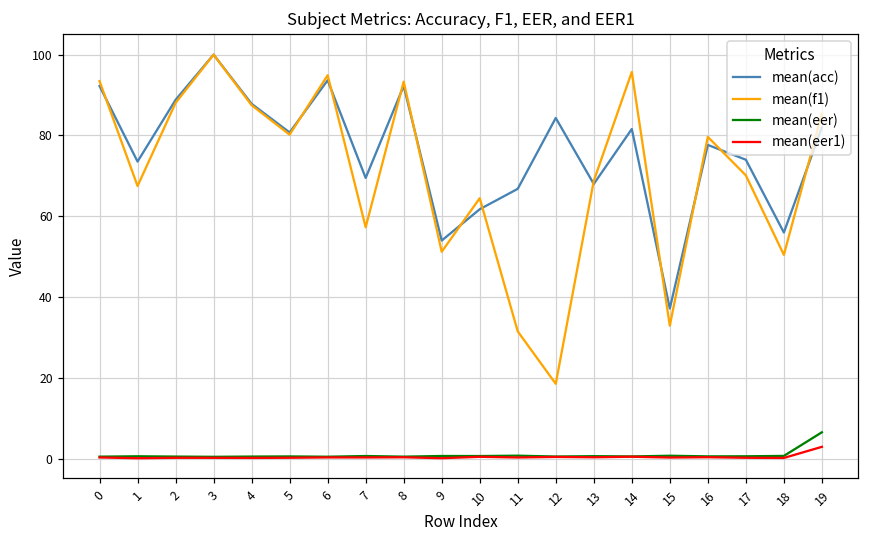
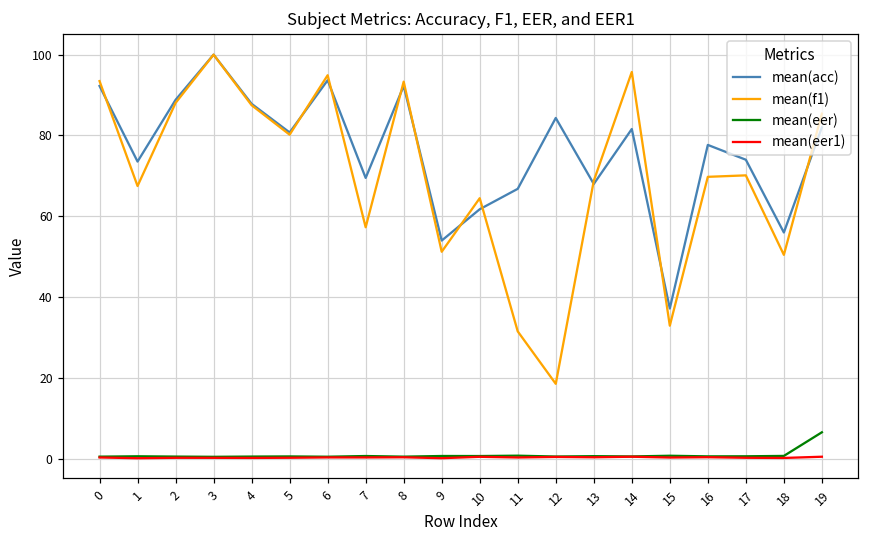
  {
    "mean(acc)": {
      "0": 92,
      "1": 74,
      "2": 89,
      "6": 94,
      "7": 70,
      "8": 92,
      "9": 54,
      "10": 62,
      "11": 67,
      "12": 84,
      "13": 68,
      "14": 82,
      "15": 37,
      "16": 78,
      "17": 74,
      "18": 56
    },
    "mean(f1)": {
      "0": 93,
      "1": 67,
      "2": 88,
      "6": 95,
      "7": 57,
      "8": 93,
      "9": 51,
      "10": 64,
      "11": 32,
      "12": 19,
      "13": 69,
      "14": 96,
      "15": 33,
-     "16": 80,
+     "16": 70,
      "17": 70,
      "18": 50
    },
    "mean(eer)": {
      "19": 7
    },
    "mean(eer1)": {
-     "19": 3
+     "19": 1
    }
  }
